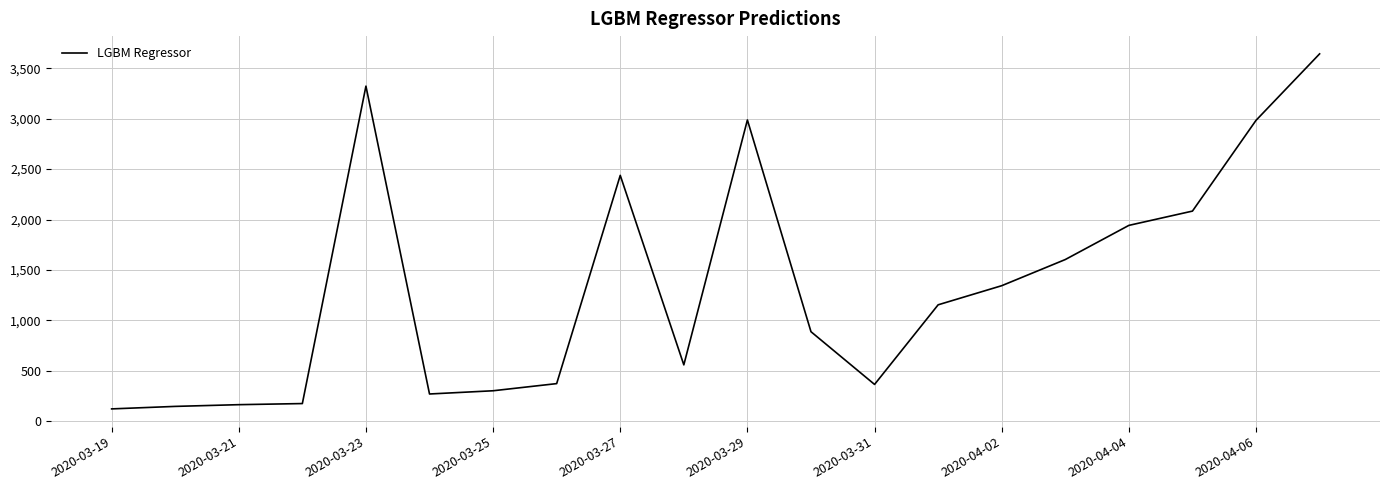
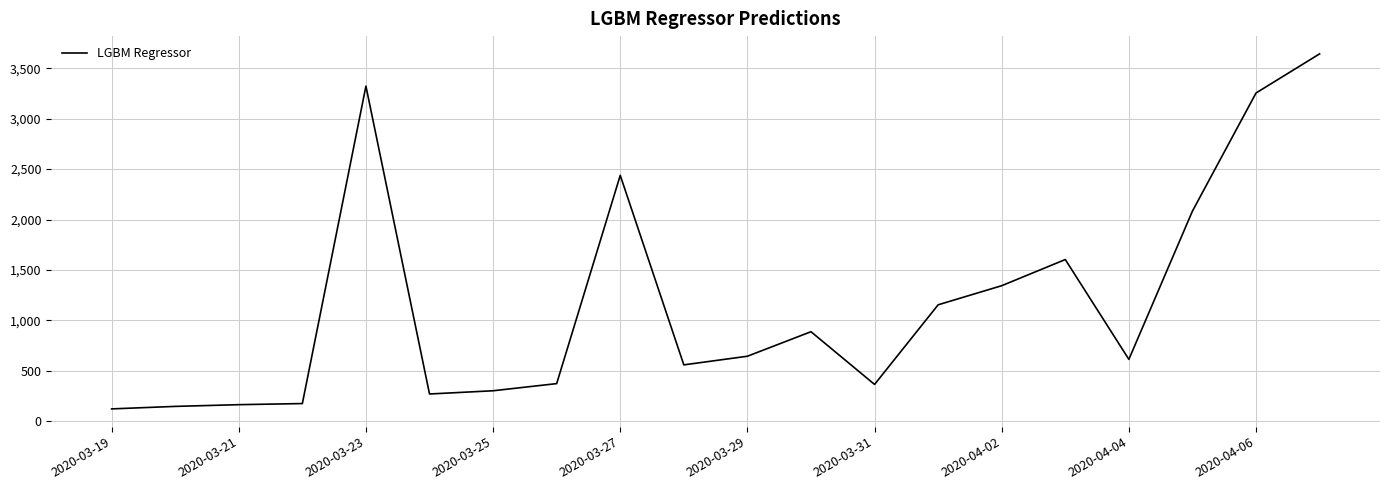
  {
    "2020-03-19": "120",
    "2020-03-21": "160",
    "2020-03-23": "3,320",
    "2020-03-25": "300",
    "2020-03-27": "2,440",
-   "2020-03-29": "2,990",
+   "2020-03-29": "640",
    "2020-03-31": "370",
    "2020-04-02": "1,340",
-   "2020-04-04": "1,940",
-   "2020-04-06": "2,980"
+   "2020-04-04": "610",
+   "2020-04-06": "3,250"
  }
